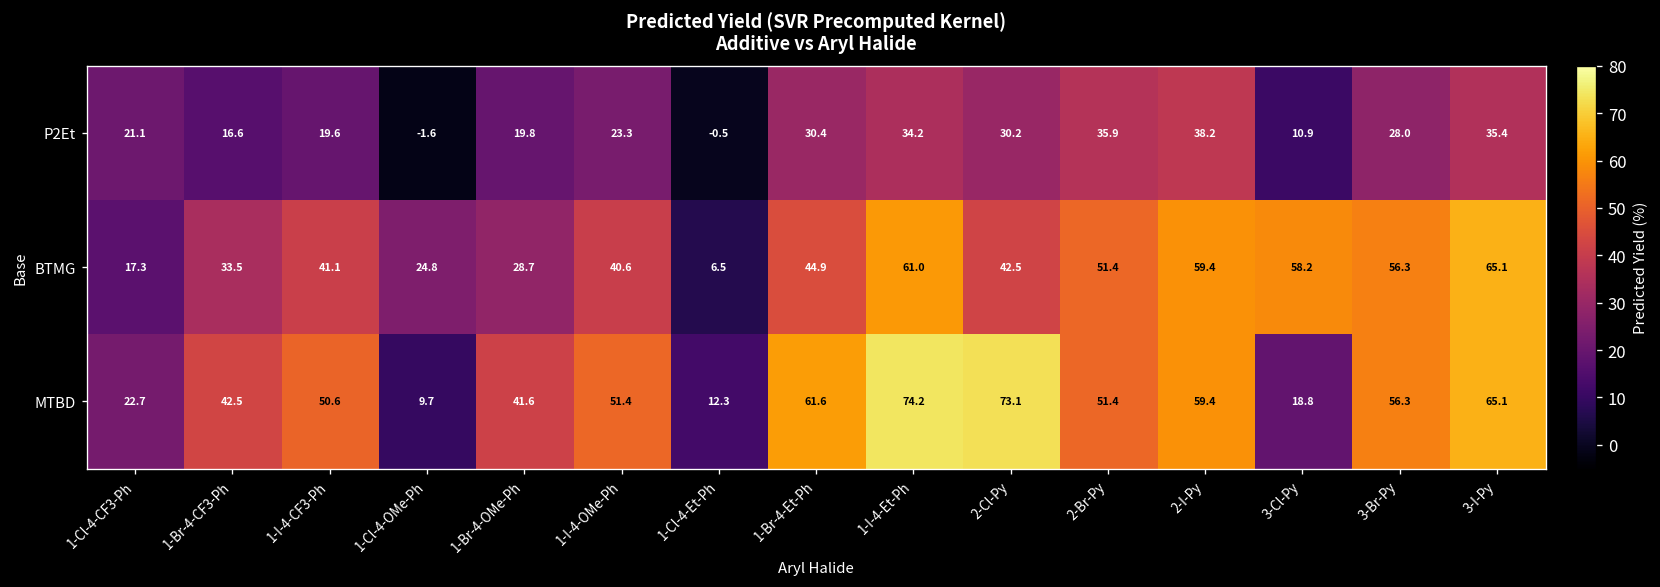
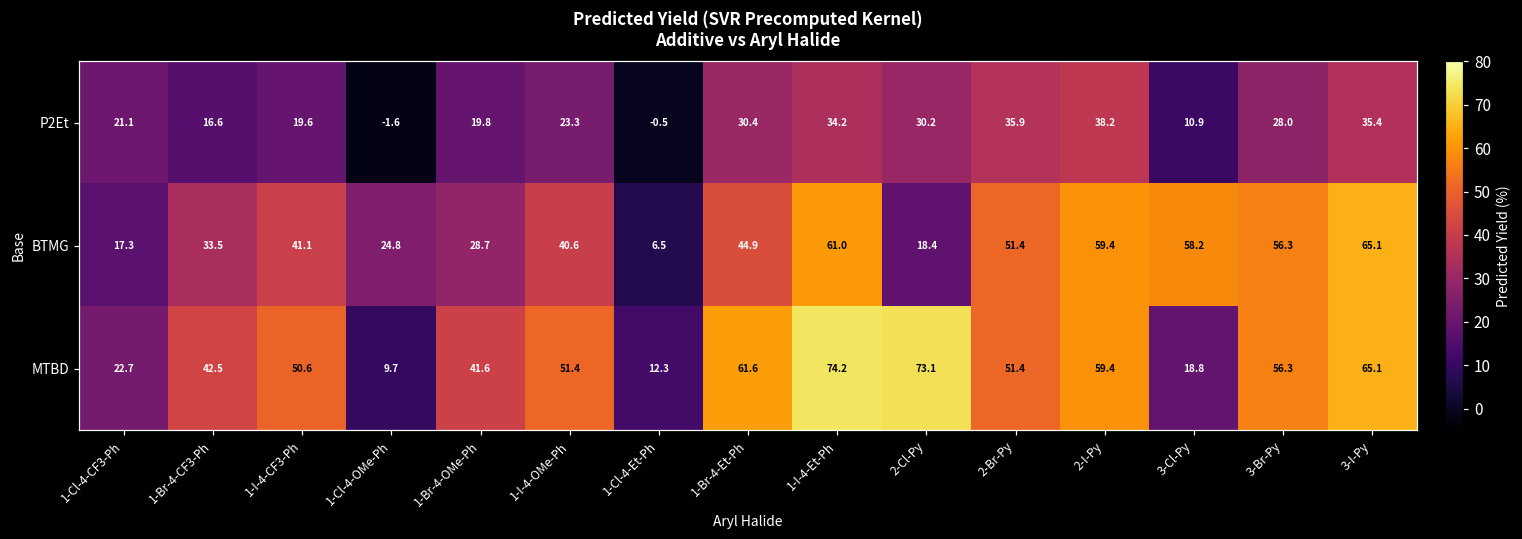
  {
    "P2Et": {
      "1-Cl-4-CF3-Ph": 21.1,
      "1-Br-4-CF3-Ph": 16.6,
      "1-I-4-CF3-Ph": 19.6,
      "1-Cl-4-OMe-Ph": -1.6,
      "1-Br-4-OMe-Ph": 19.8,
      "1-I-4-OMe-Ph": 23.3,
      "1-Cl-4-Et-Ph": -0.5,
      "1-Br-4-Et-Ph": 30.4,
      "1-I-4-Et-Ph": 34.2,
      "2-Cl-Py": 30.2,
      "2-Br-Py": 35.9,
      "2-I-Py": 38.2,
      "3-Cl-Py": 10.9,
      "3-Br-Py": 28.0,
      "3-I-Py": 35.4
    },
    "BTMG": {
      "1-Cl-4-CF3-Ph": 17.3,
      "1-Br-4-CF3-Ph": 33.5,
      "1-I-4-CF3-Ph": 41.1,
      "1-Cl-4-OMe-Ph": 24.8,
      "1-Br-4-OMe-Ph": 28.7,
      "1-I-4-OMe-Ph": 40.6,
      "1-Cl-4-Et-Ph": 6.5,
      "1-Br-4-Et-Ph": 44.9,
      "1-I-4-Et-Ph": 61.0,
-     "2-Cl-Py": 42.5,
+     "2-Cl-Py": 18.4,
      "2-Br-Py": 51.4,
      "2-I-Py": 59.4,
      "3-Cl-Py": 58.2,
      "3-Br-Py": 56.3,
      "3-I-Py": 65.1
    },
    "MTBD": {
      "1-Cl-4-CF3-Ph": 22.7,
      "1-Br-4-CF3-Ph": 42.5,
      "1-I-4-CF3-Ph": 50.6,
      "1-Cl-4-OMe-Ph": 9.7,
      "1-Br-4-OMe-Ph": 41.6,
      "1-I-4-OMe-Ph": 51.4,
      "1-Cl-4-Et-Ph": 12.3,
      "1-Br-4-Et-Ph": 61.6,
      "1-I-4-Et-Ph": 74.2,
      "2-Cl-Py": 73.1,
      "2-Br-Py": 51.4,
      "2-I-Py": 59.4,
      "3-Cl-Py": 18.8,
      "3-Br-Py": 56.3,
      "3-I-Py": 65.1
    }
  }
